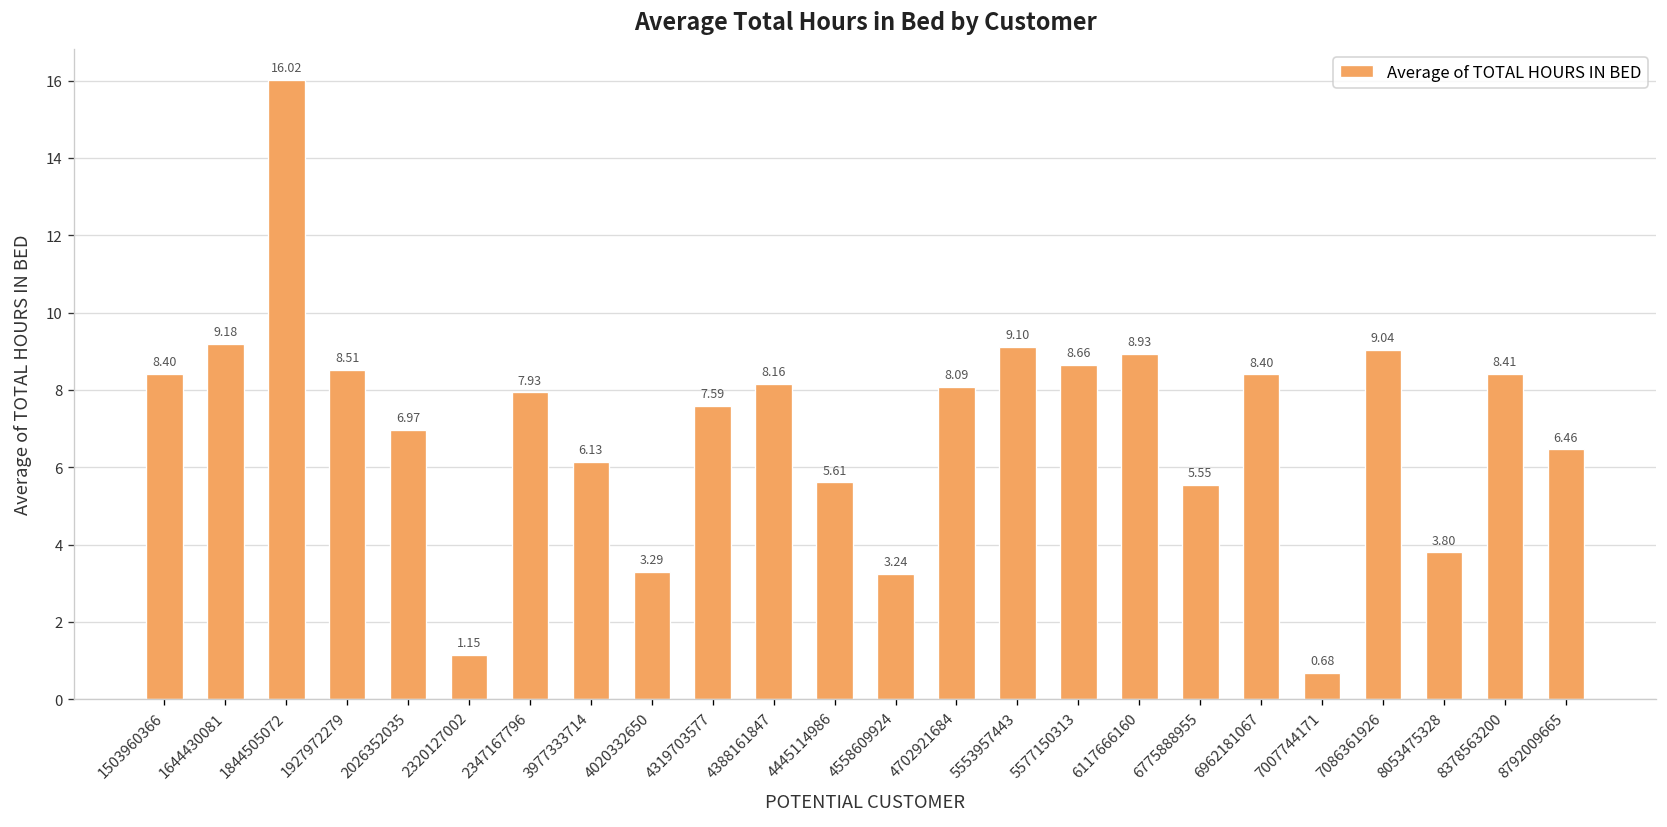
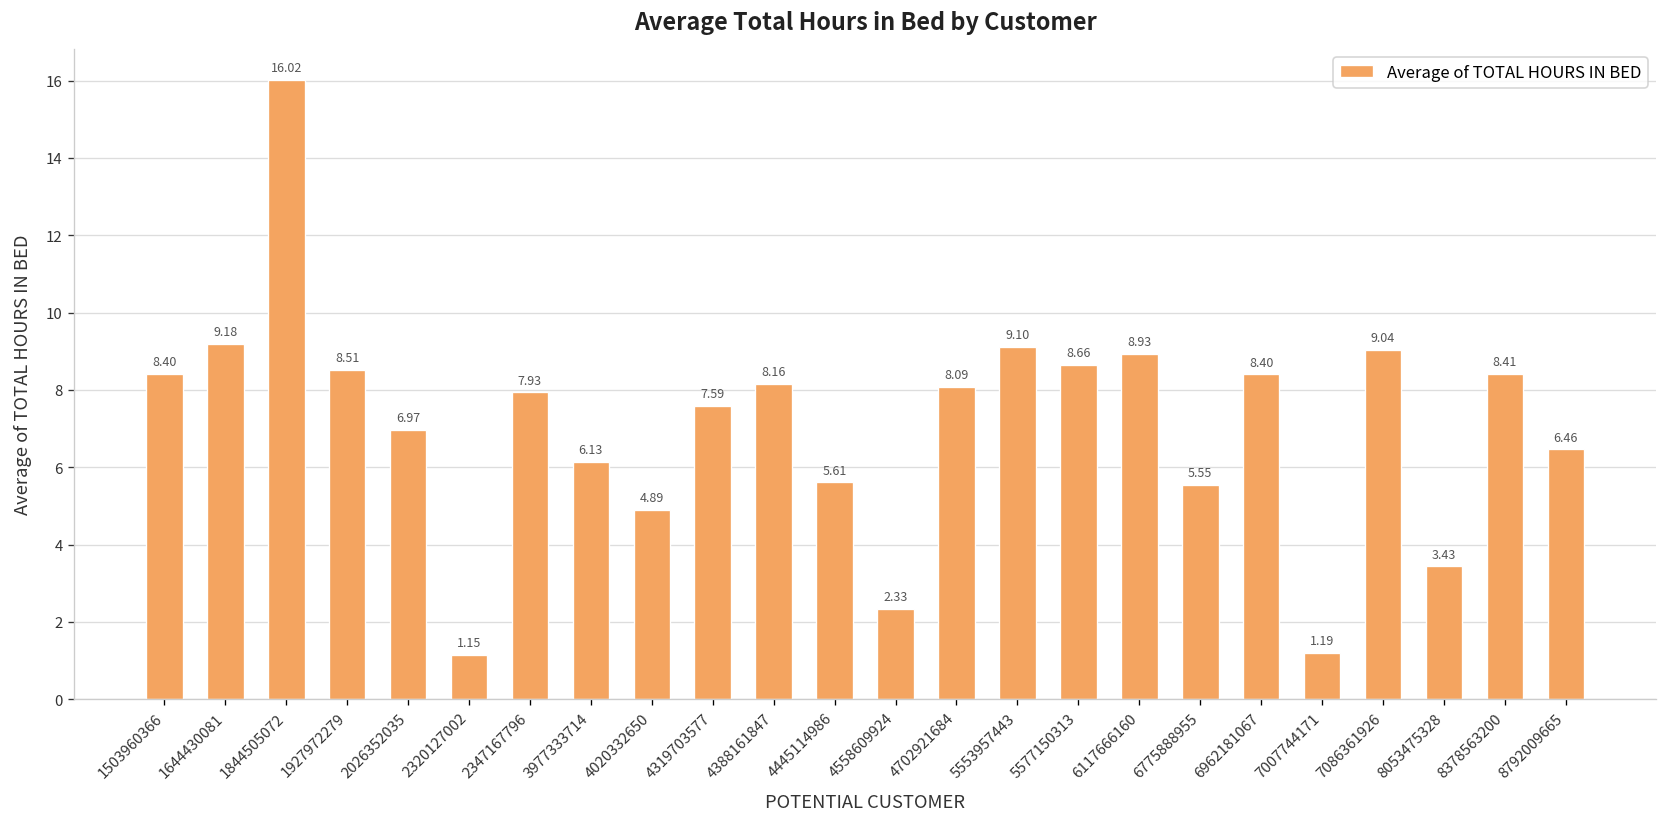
  {
    "1503960366": 8.40,
    "1644430081": 9.18,
    "1844505072": 16.02,
    "1927972279": 8.51,
    "2026352035": 6.97,
    "2320127002": 1.15,
    "2347167796": 7.93,
    "3977333714": 6.13,
-   "4020332650": 3.29,
+   "4020332650": 4.89,
    "4319703577": 7.59,
    "4388161847": 8.16,
    "4445114986": 5.61,
-   "4558609924": 3.24,
+   "4558609924": 2.33,
    "4702921684": 8.09,
    "5553957443": 9.10,
    "5577150313": 8.66,
    "6117666160": 8.93,
    "6775888955": 5.55,
    "6962181067": 8.40,
-   "7007744171": 0.68,
+   "7007744171": 1.19,
    "7086361926": 9.04,
-   "8053475328": 3.80,
+   "8053475328": 3.43,
    "8378563200": 8.41,
    "8792009665": 6.46
  }
